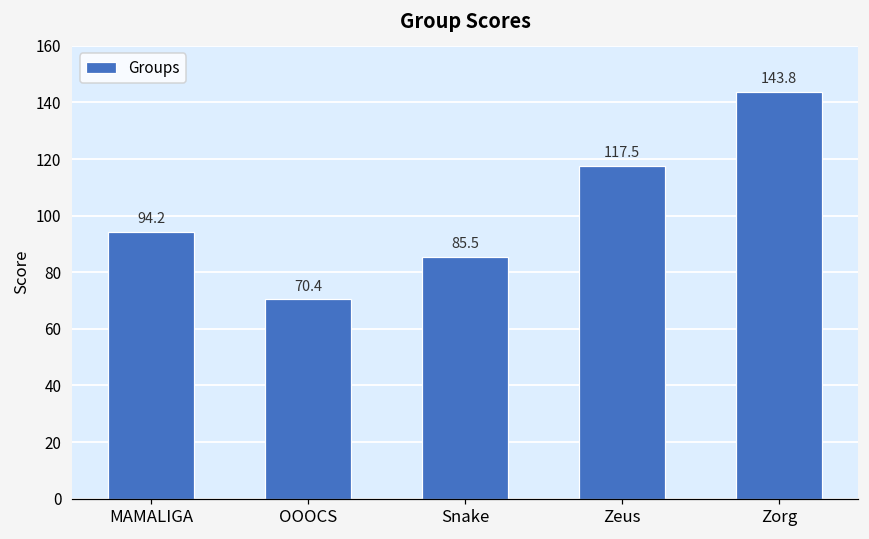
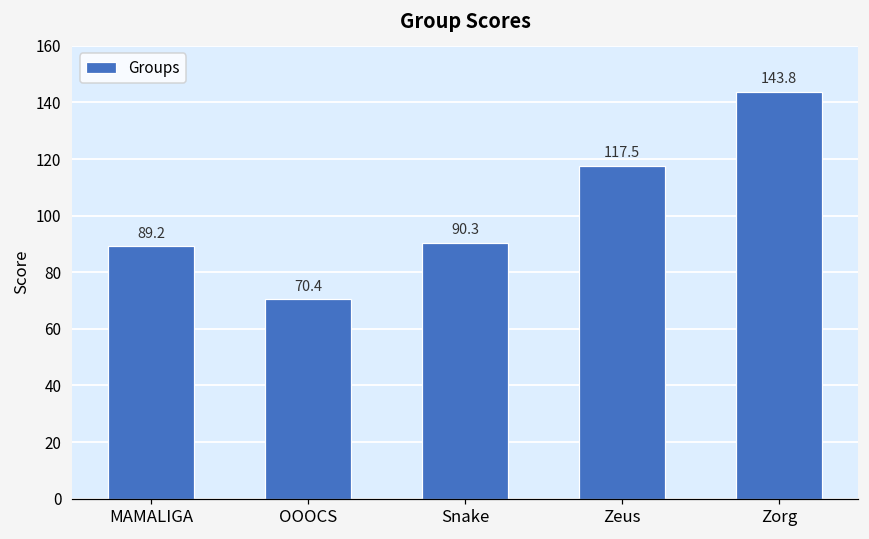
  {
-   "MAMALIGA": 94.2,
+   "MAMALIGA": 89.2,
    "OOOCS": 70.4,
-   "Snake": 85.5,
+   "Snake": 90.3,
    "Zeus": 117.5,
    "Zorg": 143.8
  }
